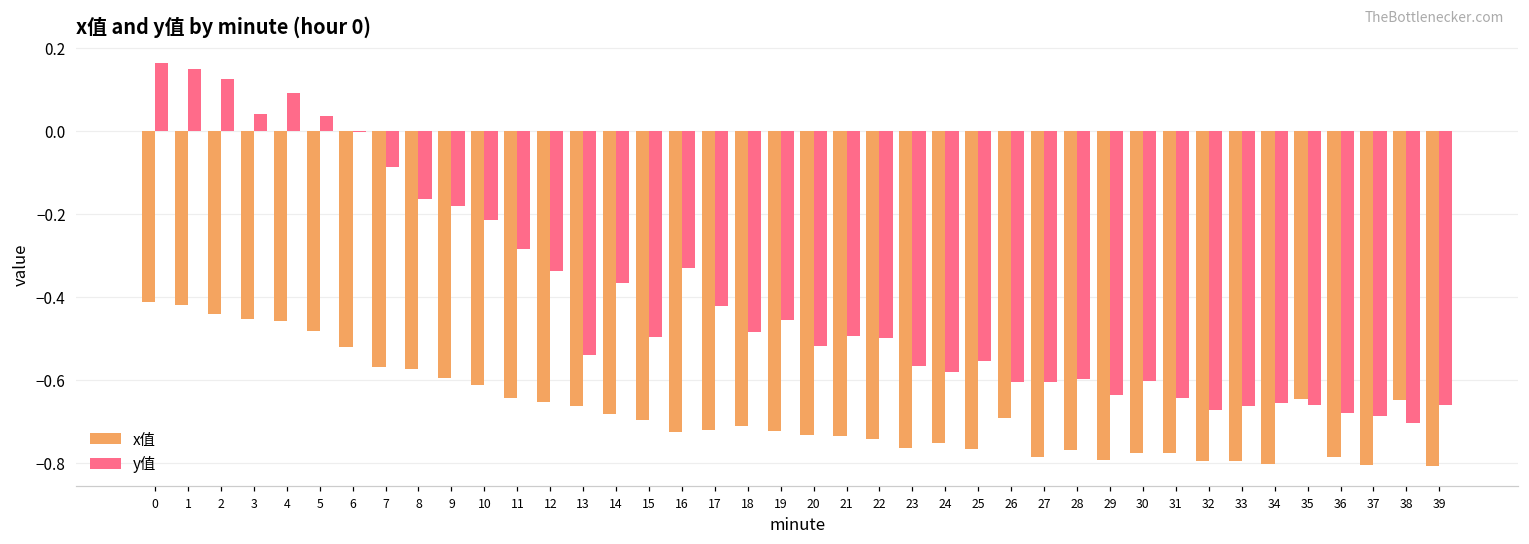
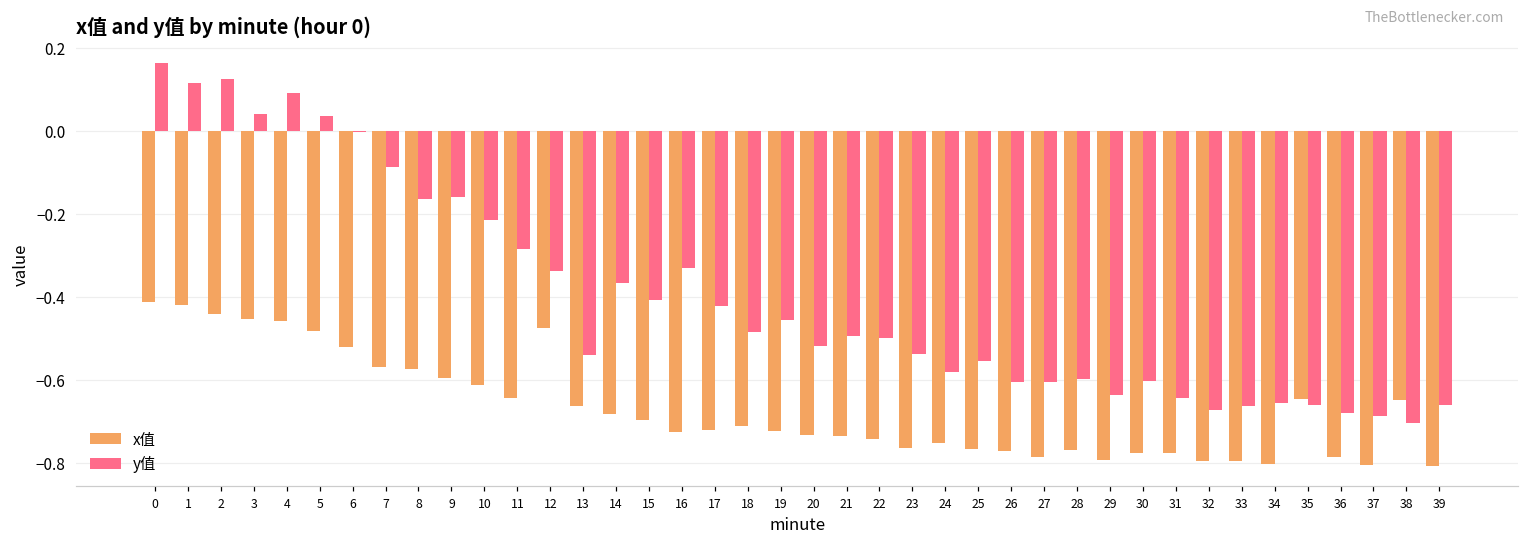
  {
    "x值": {
      "0": -0.41,
      "1": -0.42,
      "2": -0.44,
      "3": -0.45,
      "4": -0.46,
      "5": -0.48,
      "6": -0.52,
      "7": -0.57,
      "8": -0.57,
      "9": -0.59,
      "10": -0.61,
      "11": -0.64,
-     "12": -0.65,
+     "12": -0.47,
      "13": -0.66,
      "14": -0.68,
      "15": -0.69,
      "16": -0.72,
      "17": -0.72,
      "18": -0.71,
      "19": -0.72,
      "20": -0.73,
      "21": -0.73,
      "22": -0.74,
      "23": -0.76,
      "24": -0.75,
      "25": -0.77,
-     "26": -0.69,
+     "26": -0.77,
      "27": -0.79,
      "28": -0.77,
      "29": -0.79,
      "30": -0.78,
      "31": -0.78,
      "32": -0.79,
      "33": -0.79,
      "34": -0.80,
      "35": -0.65,
      "36": -0.78,
      "37": -0.80,
      "38": -0.65,
      "39": -0.81
    },
    "y值": {
      "0": 0.16,
-     "1": 0.15,
+     "1": 0.12,
      "2": 0.13,
      "3": 0.04,
      "4": 0.09,
      "5": 0.04,
      "7": -0.08,
      "8": -0.16,
-     "9": -0.18,
+     "9": -0.16,
      "10": -0.21,
      "11": -0.28,
      "12": -0.34,
      "13": -0.54,
      "14": -0.37,
-     "15": -0.50,
+     "15": -0.41,
      "16": -0.33,
      "17": -0.42,
      "18": -0.48,
      "19": -0.45,
      "20": -0.52,
      "21": -0.49,
      "22": -0.50,
-     "23": -0.56,
+     "23": -0.54,
      "24": -0.58,
      "25": -0.55,
      "26": -0.60,
      "27": -0.60,
      "28": -0.60,
      "29": -0.64,
      "30": -0.60,
      "31": -0.64,
      "32": -0.67,
      "33": -0.66,
      "34": -0.65,
      "35": -0.66,
      "36": -0.68,
      "37": -0.69,
      "38": -0.70,
      "39": -0.66
    }
  }
